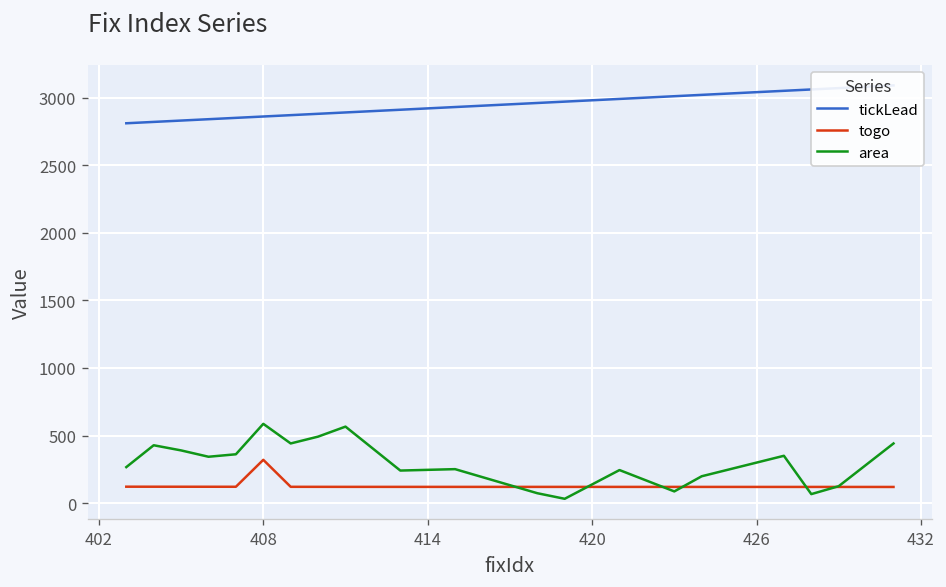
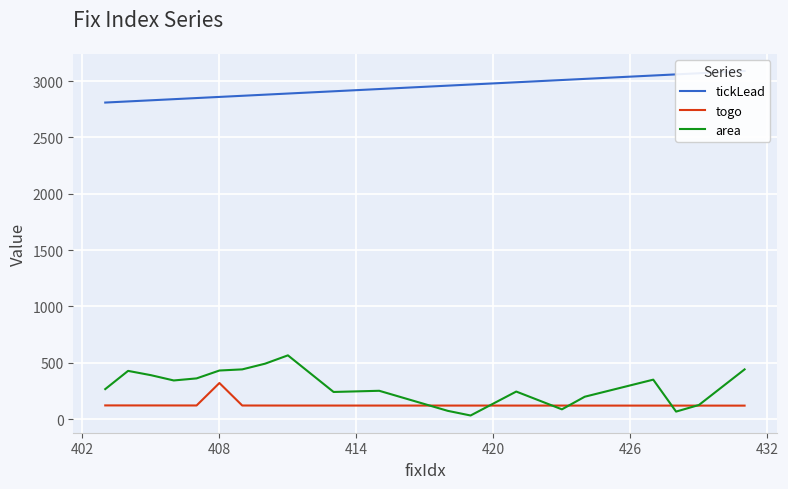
  {
    "tickLead": {
      "408": 2860
    },
    "togo": {
      "408": 320
    },
    "area": {
-     "408": 590
+     "408": 430
    }
  }
